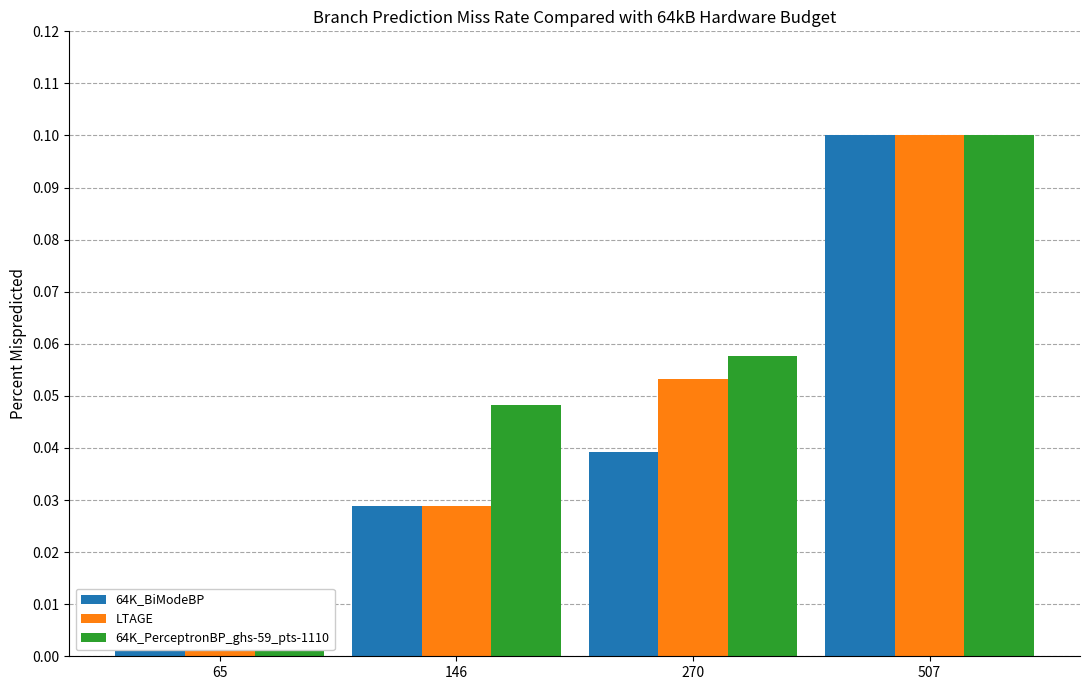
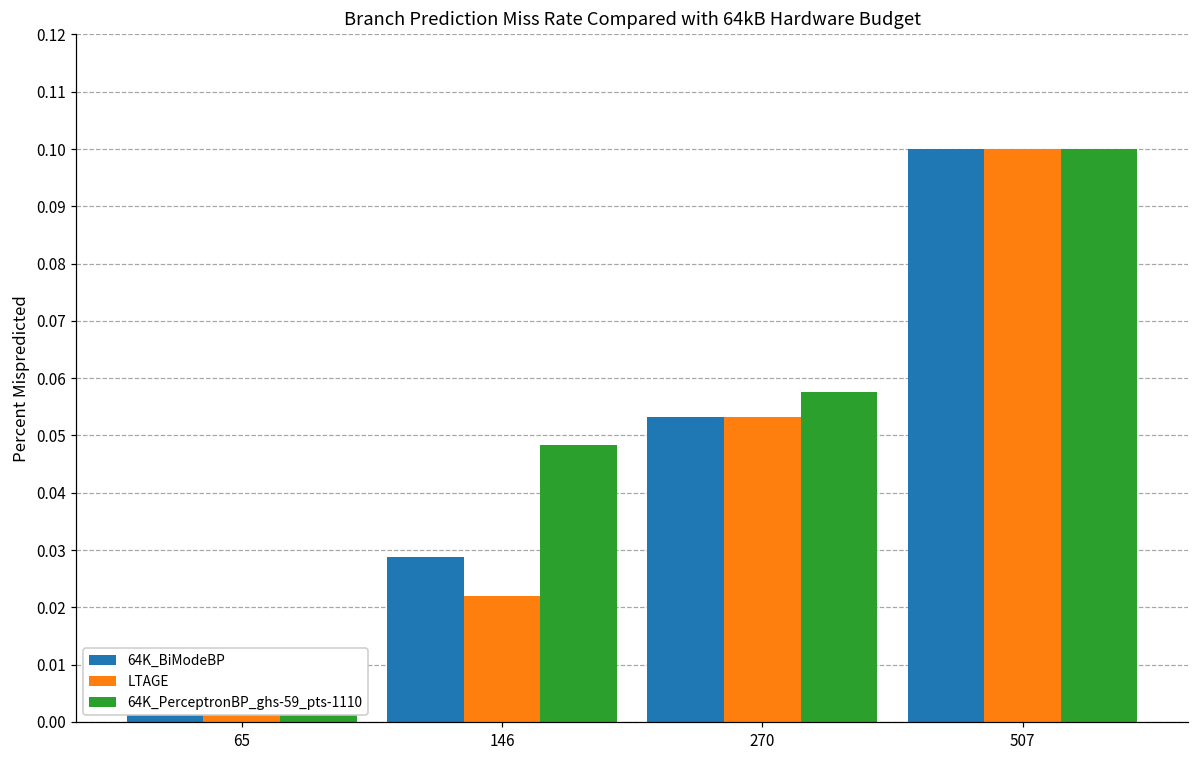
  {
    "64K_BiModeBP": {
      "146": 0.029,
-     "270": 0.039,
+     "270": 0.053,
      "507": 0.100
    },
    "LTAGE": {
-     "146": 0.029,
+     "146": 0.022,
      "270": 0.053,
      "507": 0.100
    },
    "64K_PerceptronBP_ghs-59_pts-1110": {
      "146": 0.048,
      "270": 0.058,
      "507": 0.100
    }
  }
